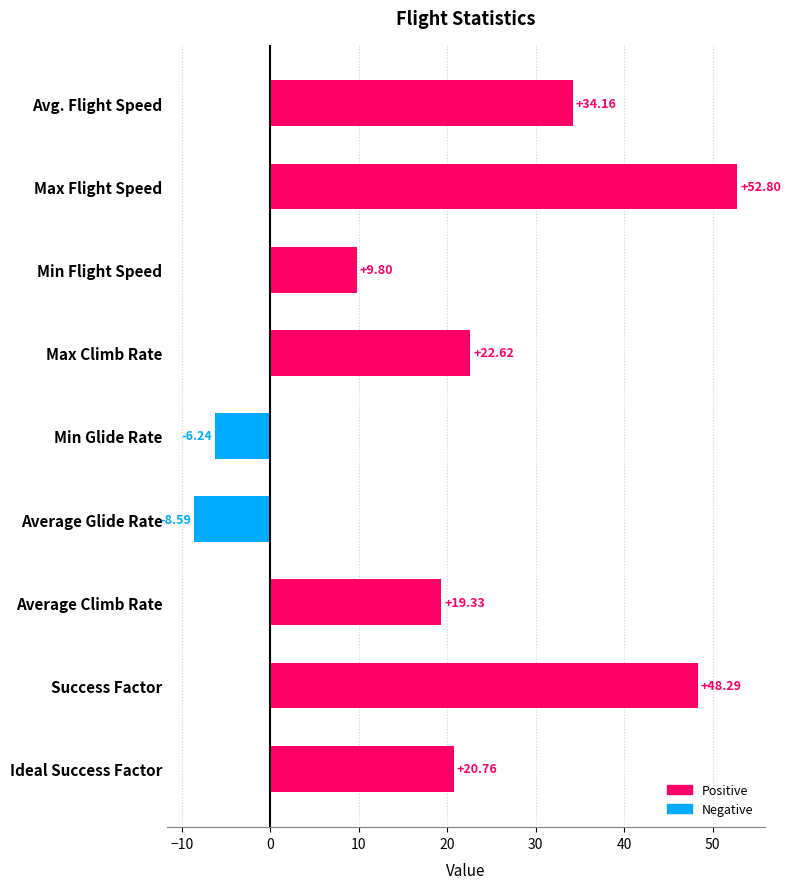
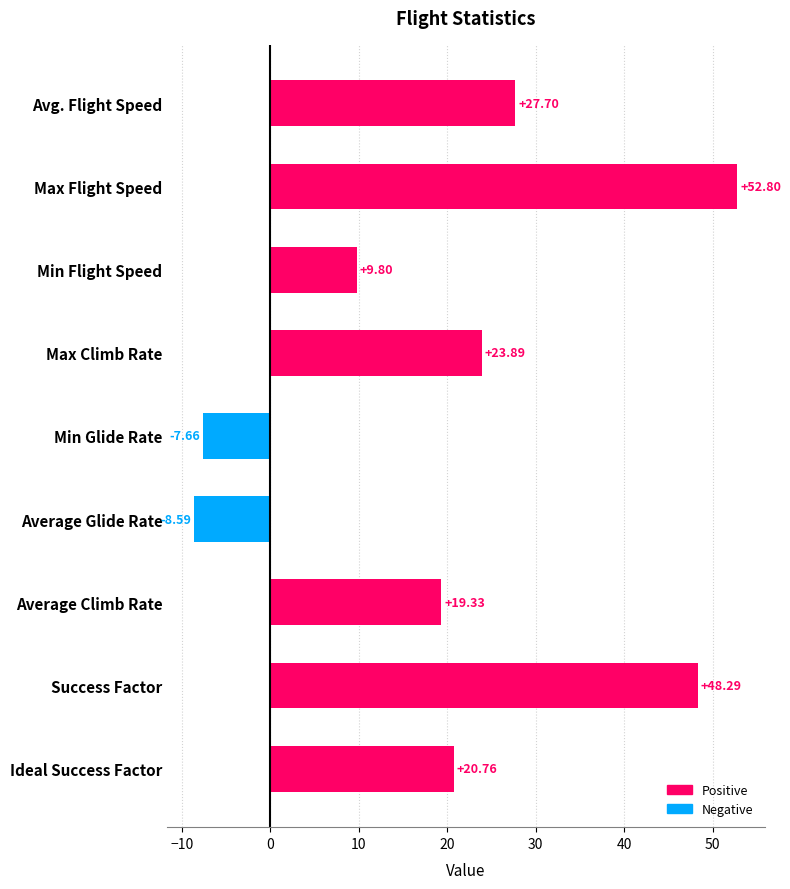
  {
-   "Avg. Flight Speed": "+34.16",
+   "Avg. Flight Speed": "+27.70",
    "Max Flight Speed": "+52.80",
    "Min Flight Speed": "+9.80",
-   "Max Climb Rate": "+22.62",
-   "Min Glide Rate": "-6.24",
+   "Max Climb Rate": "+23.89",
+   "Min Glide Rate": "-7.66",
    "Average Glide Rate": "-8.59",
    "Average Climb Rate": "+19.33",
    "Success Factor": "+48.29",
    "Ideal Success Factor": "+20.76"
  }
